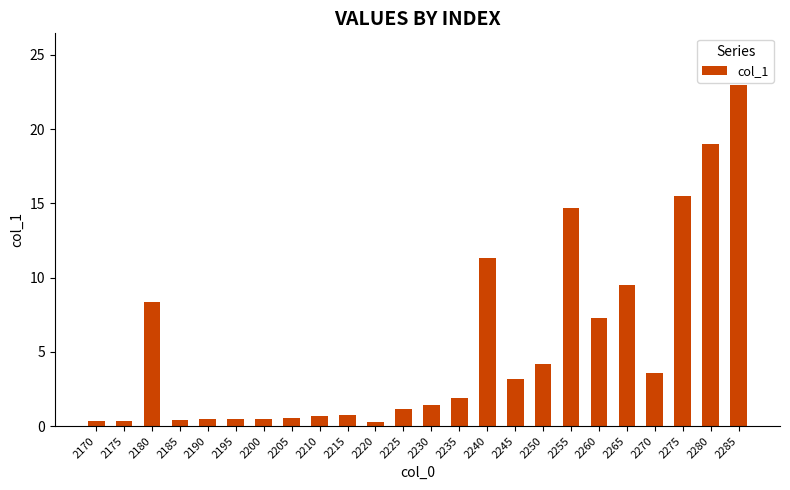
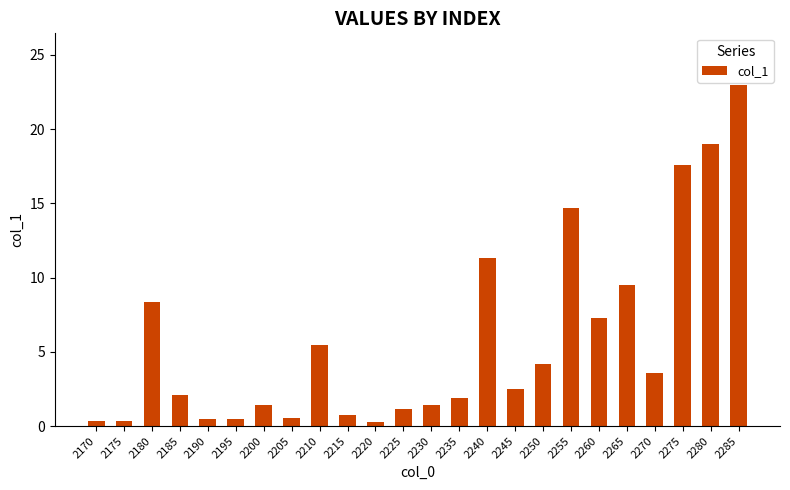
  {
    "2170": 0.4,
    "2175": 0.4,
    "2180": 8.3,
-   "2185": 0.4,
+   "2185": 2.1,
    "2190": 0.5,
    "2195": 0.5,
-   "2200": 0.5,
+   "2200": 1.4,
    "2205": 0.6,
-   "2210": 0.7,
+   "2210": 5.4,
    "2215": 0.8,
    "2220": 0.3,
    "2225": 1.2,
    "2230": 1.5,
    "2235": 1.9,
    "2240": 11.4,
-   "2245": 3.2,
+   "2245": 2.5,
    "2250": 4.2,
    "2255": 14.7,
    "2260": 7.3,
    "2265": 9.5,
    "2270": 3.6,
-   "2275": 15.5,
+   "2275": 17.6,
    "2280": 19.0,
    "2285": 23.0
  }
